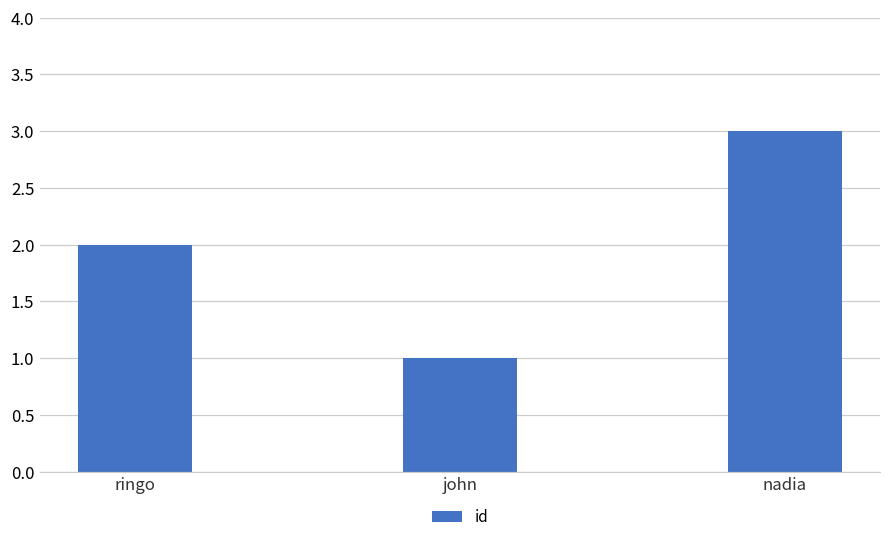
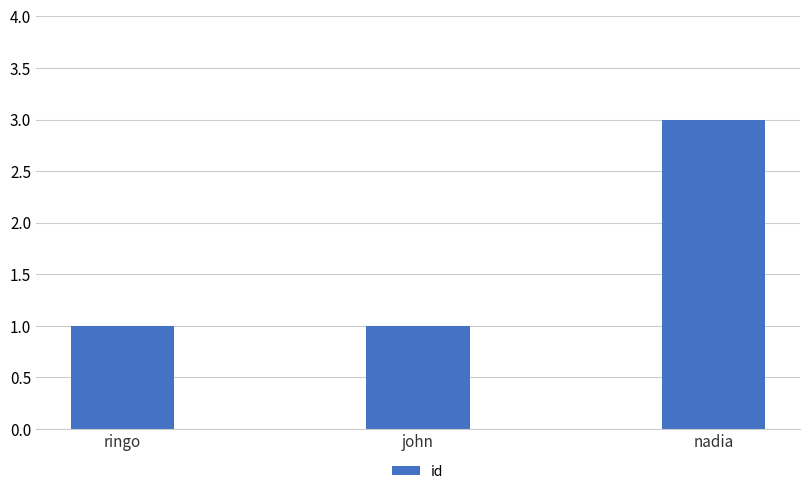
  {
-   "ringo": 2,
+   "ringo": 1,
    "john": 1,
    "nadia": 3
  }
